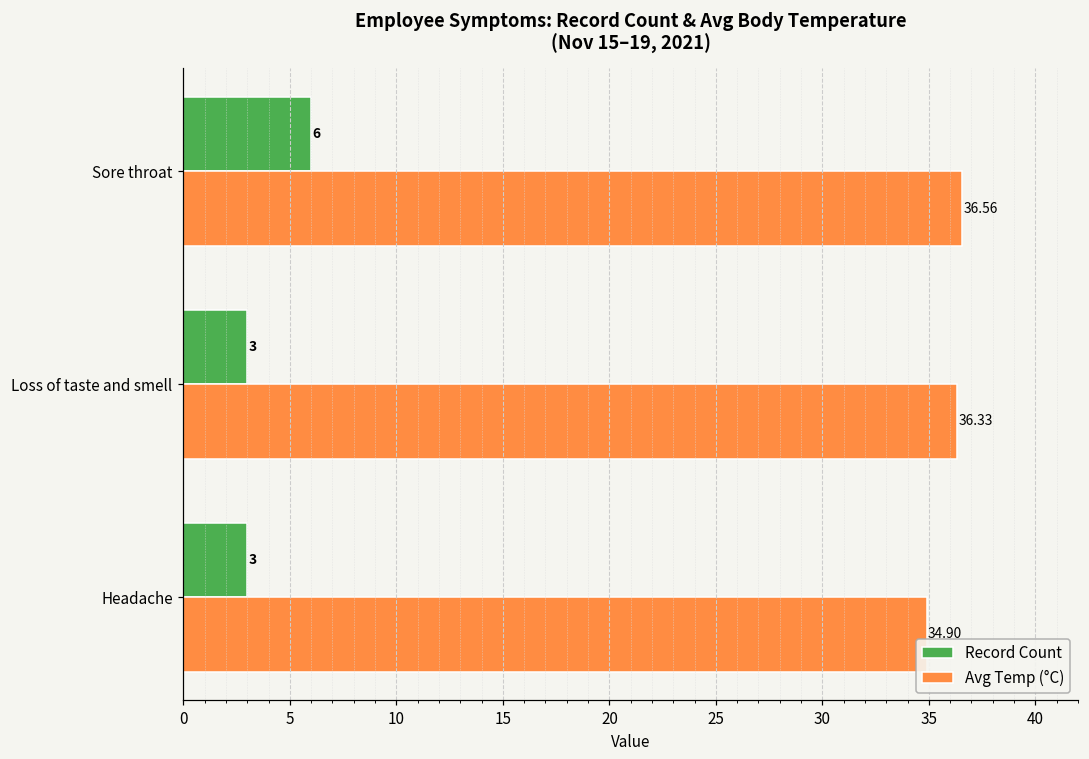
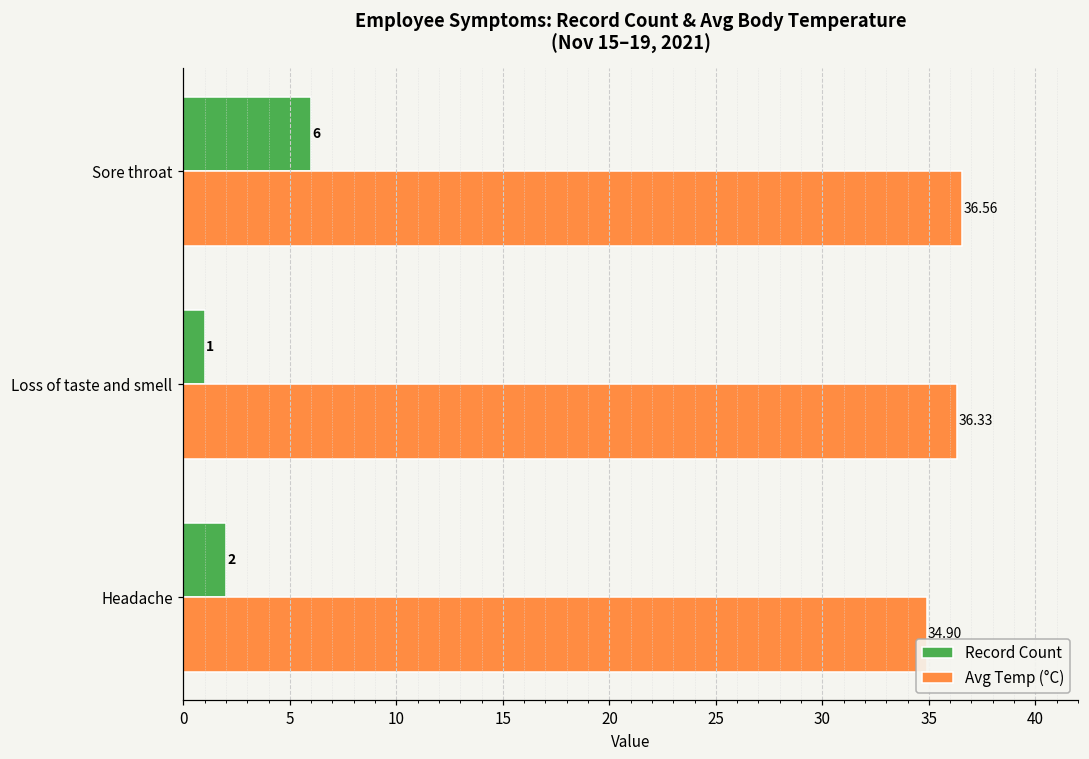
  {
    "Record Count": {
      "Sore throat": 6,
-     "Loss of taste and smell": 3,
-     "Headache": 3
+     "Loss of taste and smell": 1,
+     "Headache": 2
    },
    "Avg Temp (°C)": {
      "Sore throat": 36.56,
      "Loss of taste and smell": 36.33
    }
  }
